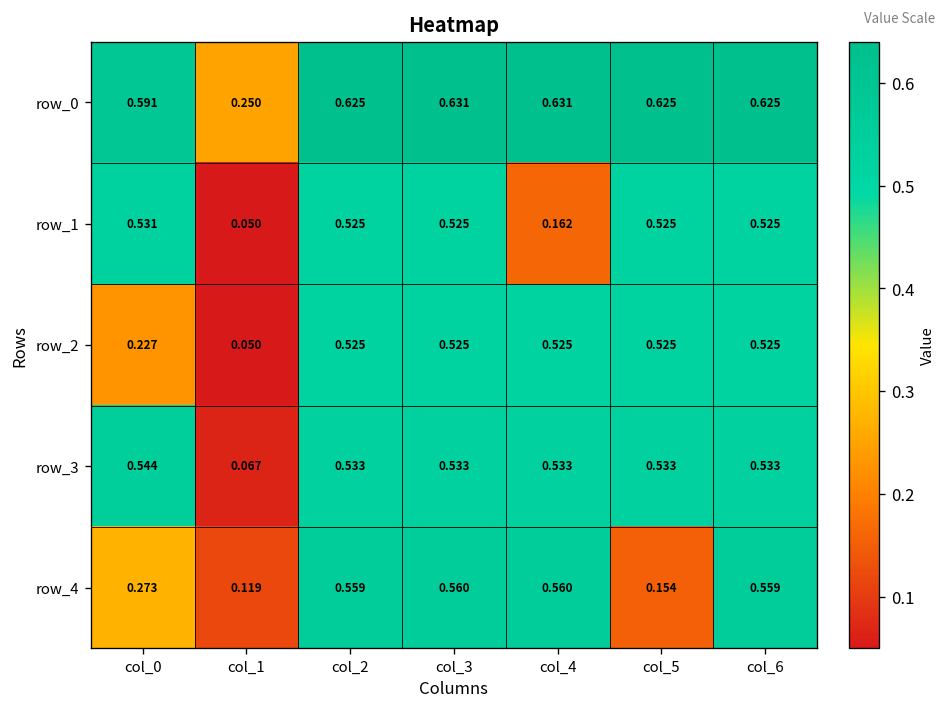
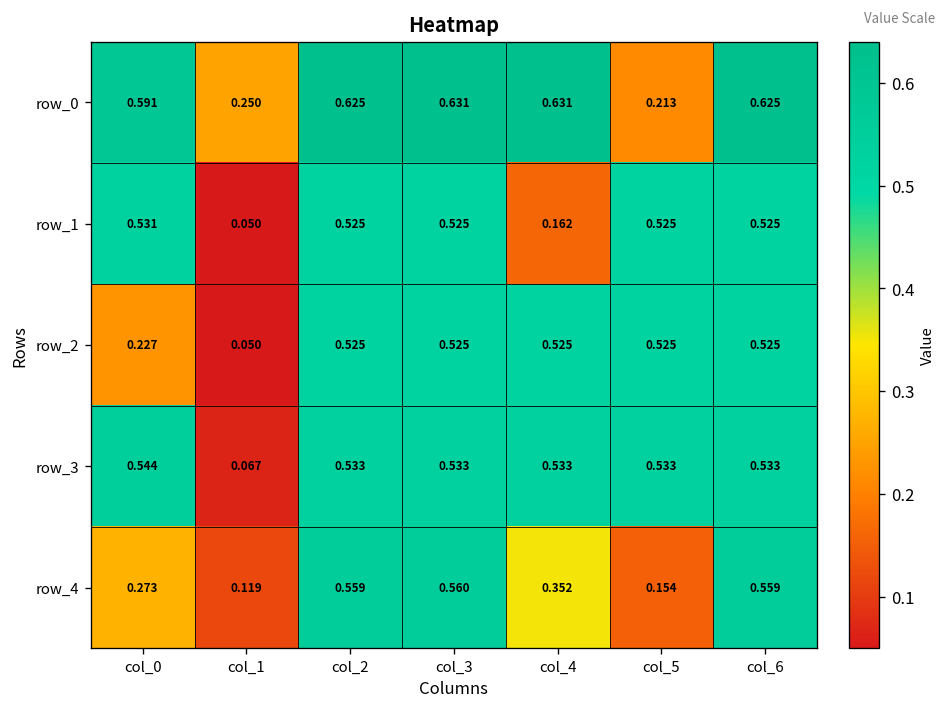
  {
    "row_0": {
      "col_0": 0.591,
      "col_1": 0.250,
      "col_2": 0.625,
      "col_3": 0.631,
      "col_4": 0.631,
-     "col_5": 0.625,
+     "col_5": 0.213,
      "col_6": 0.625
    },
    "row_1": {
      "col_0": 0.531,
      "col_1": 0.050,
      "col_2": 0.525,
      "col_3": 0.525,
      "col_4": 0.162,
      "col_5": 0.525,
      "col_6": 0.525
    },
    "row_2": {
      "col_0": 0.227,
      "col_1": 0.050,
      "col_2": 0.525,
      "col_3": 0.525,
      "col_4": 0.525,
      "col_5": 0.525,
      "col_6": 0.525
    },
    "row_3": {
      "col_0": 0.544,
      "col_1": 0.067,
      "col_2": 0.533,
      "col_3": 0.533,
      "col_4": 0.533,
      "col_5": 0.533,
      "col_6": 0.533
    },
    "row_4": {
      "col_0": 0.273,
      "col_1": 0.119,
      "col_2": 0.559,
      "col_3": 0.560,
-     "col_4": 0.560,
+     "col_4": 0.352,
      "col_5": 0.154,
      "col_6": 0.559
    }
  }
